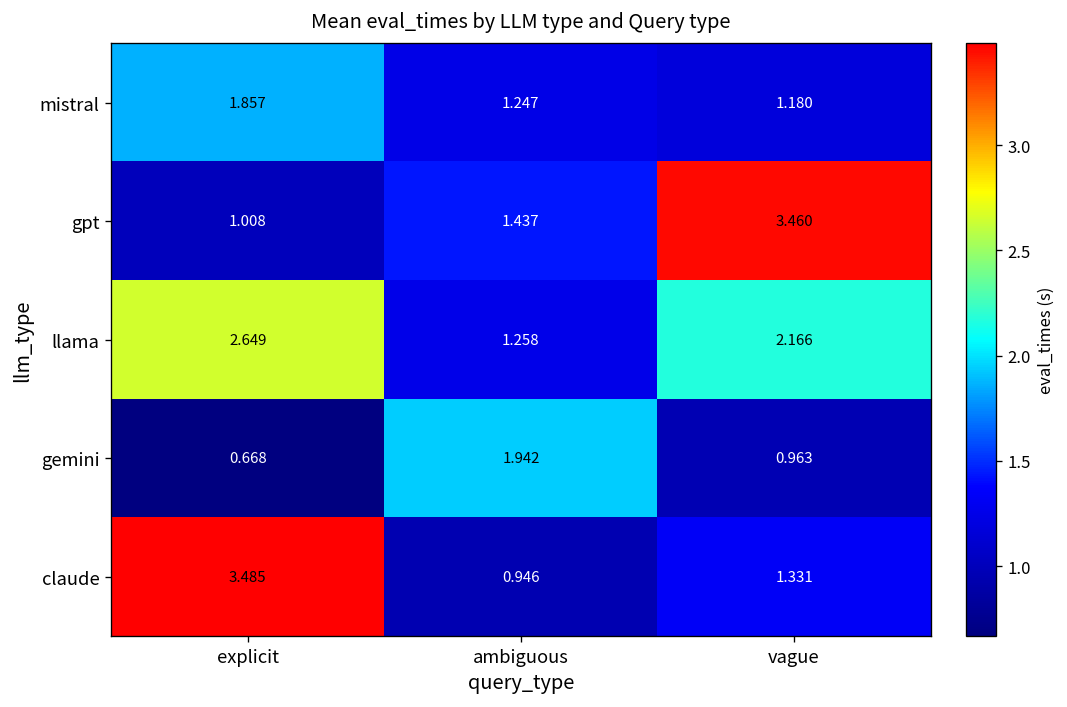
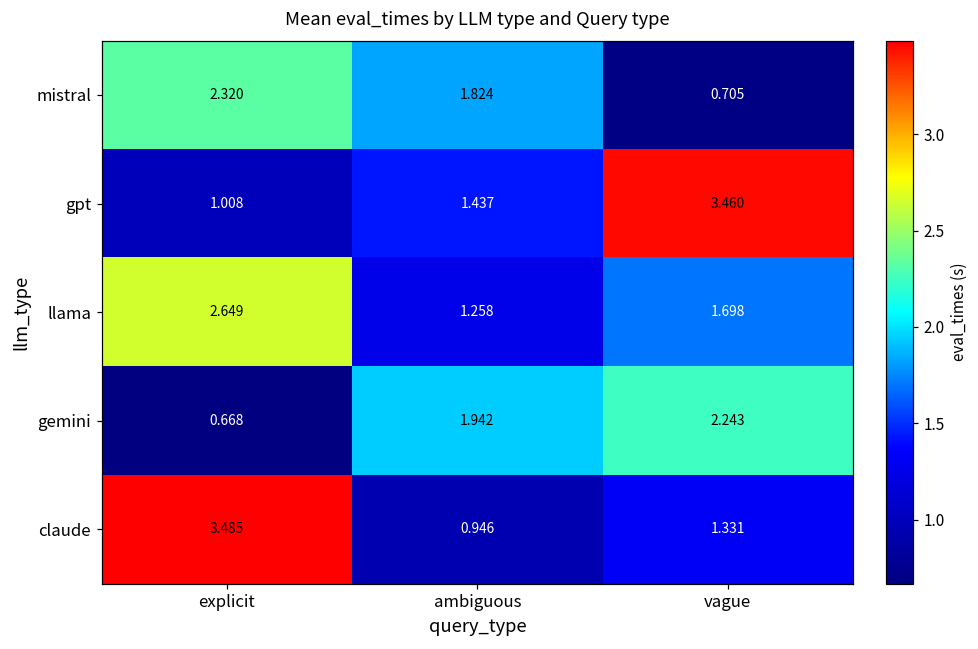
  {
    "mistral": {
-     "explicit": 1.857,
-     "ambiguous": 1.247,
-     "vague": 1.180
+     "explicit": 2.320,
+     "ambiguous": 1.824,
+     "vague": 0.705
    },
    "gpt": {
      "explicit": 1.008,
      "ambiguous": 1.437,
      "vague": 3.460
    },
    "llama": {
      "explicit": 2.649,
      "ambiguous": 1.258,
-     "vague": 2.166
+     "vague": 1.698
    },
    "gemini": {
      "explicit": 0.668,
      "ambiguous": 1.942,
-     "vague": 0.963
+     "vague": 2.243
    },
    "claude": {
      "explicit": 3.485,
      "ambiguous": 0.946,
      "vague": 1.331
    }
  }
